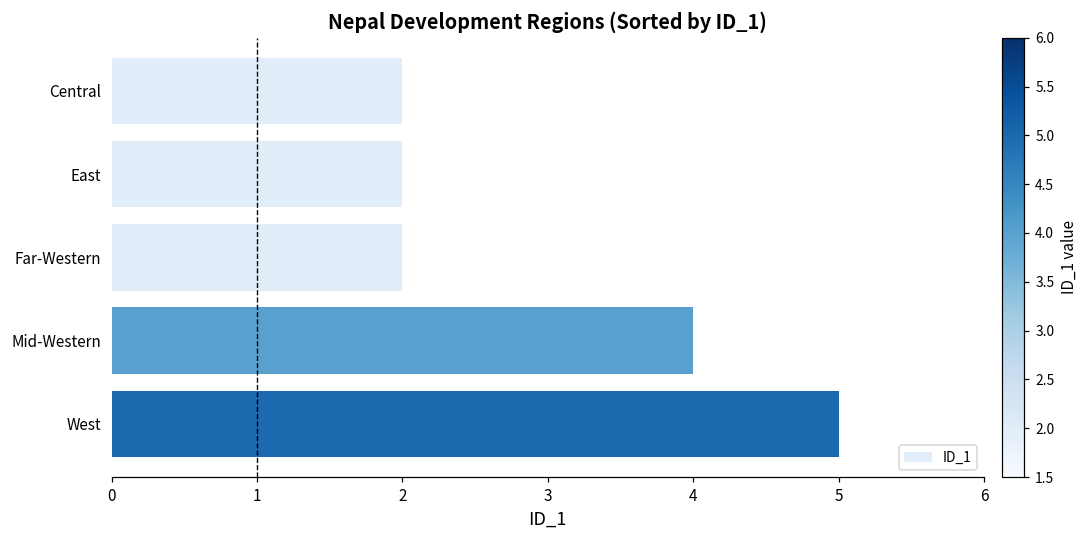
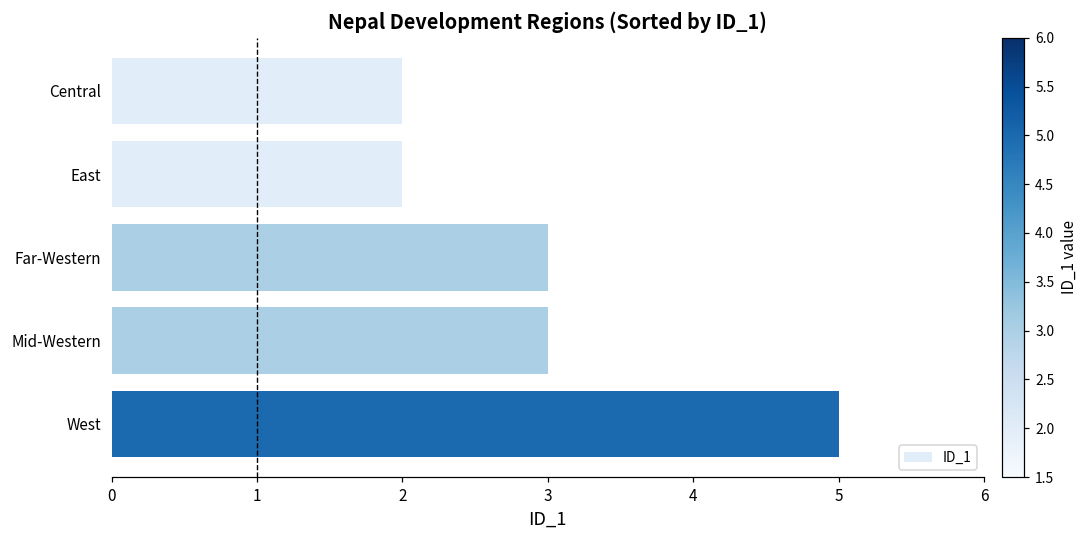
  {
    "Central": 2,
    "East": 2,
-   "Far-Western": 2,
-   "Mid-Western": 4,
+   "Far-Western": 3,
+   "Mid-Western": 3,
    "West": 5
  }
